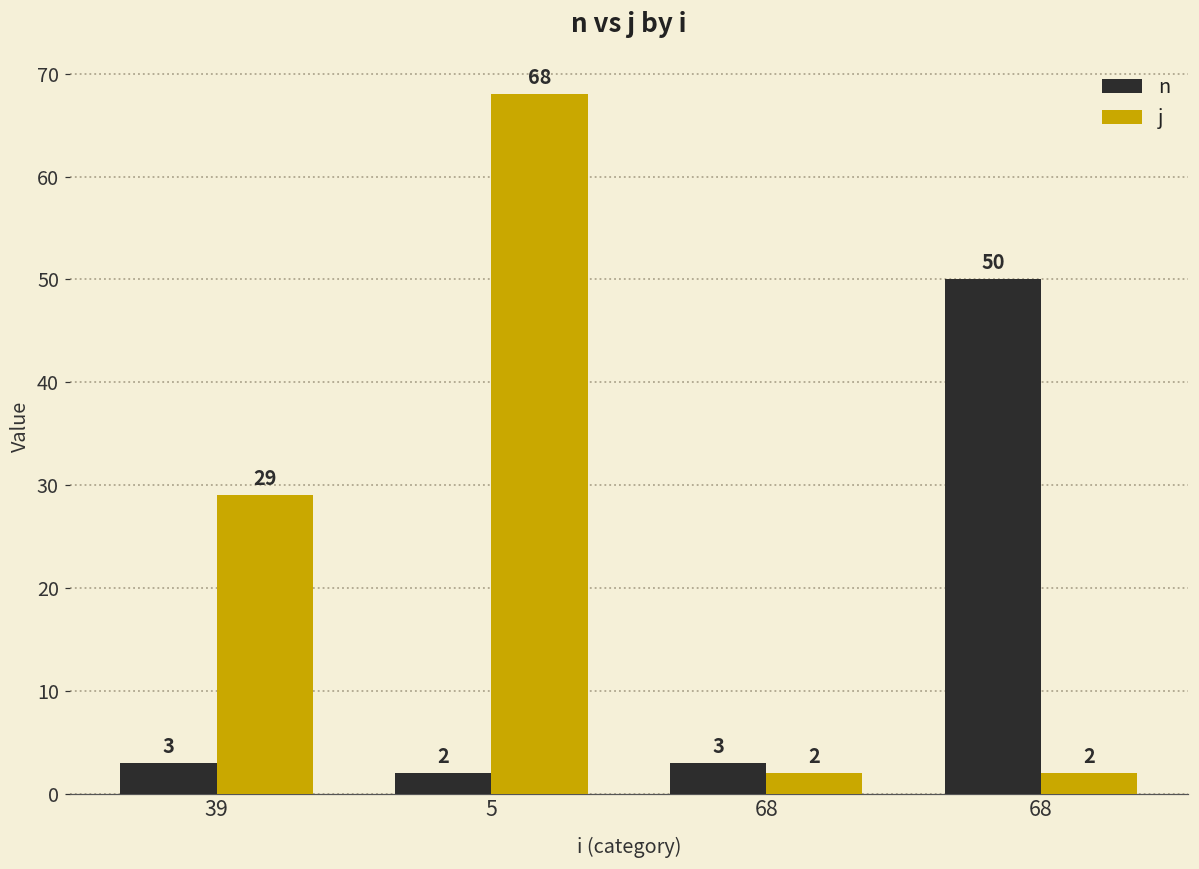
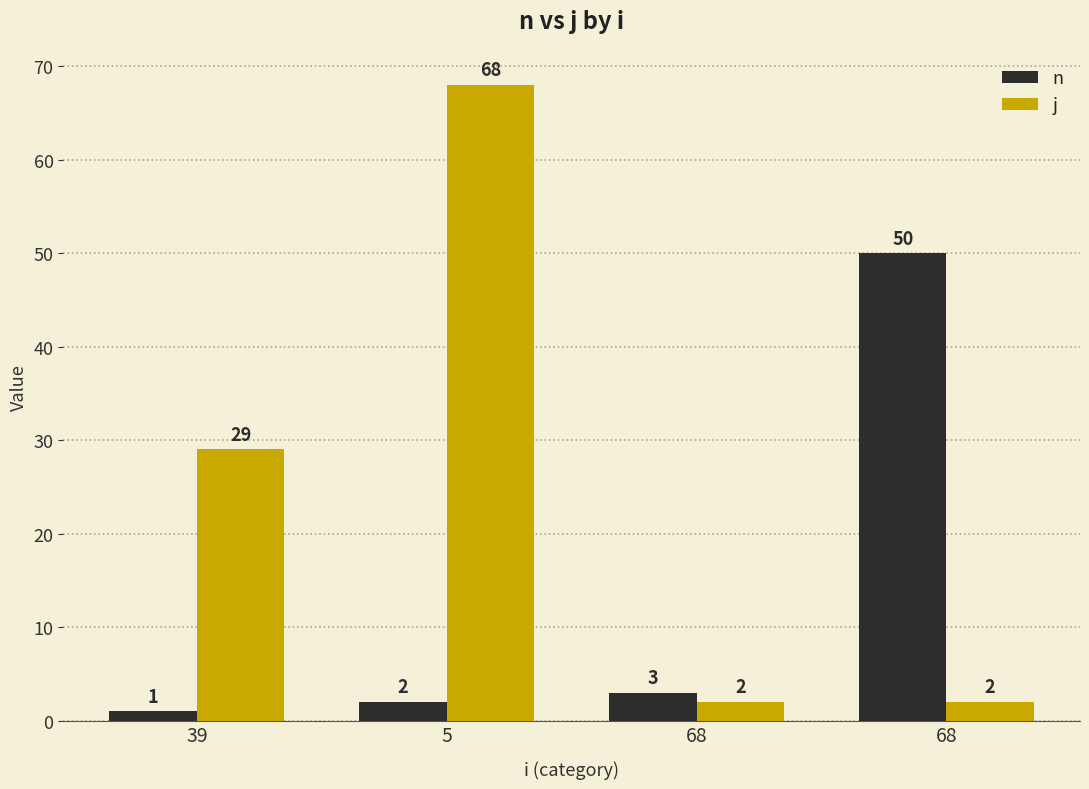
  {
    "n": {
-     "39": 3,
+     "39": 1,
      "5": 2
    },
    "j": {
      "39": 29,
      "5": 68
    }
  }
